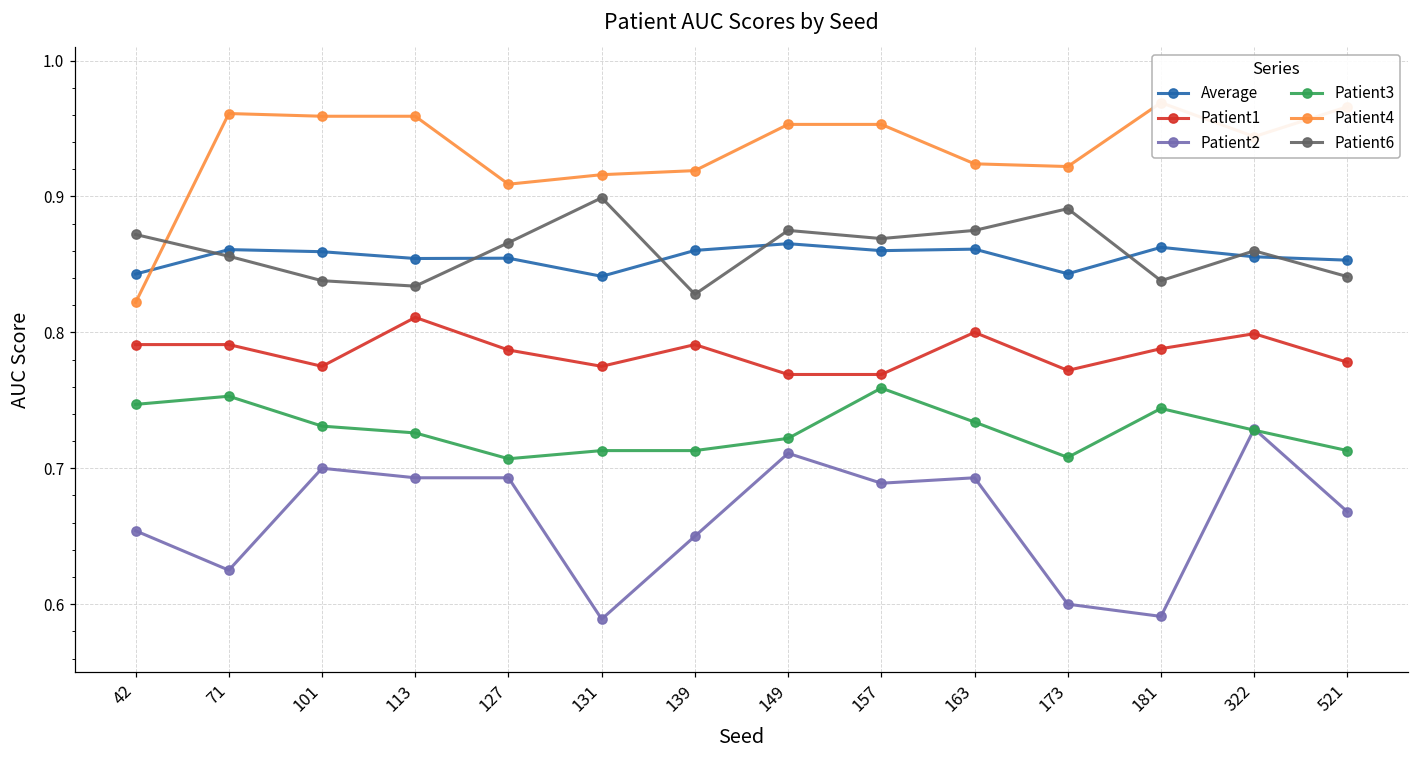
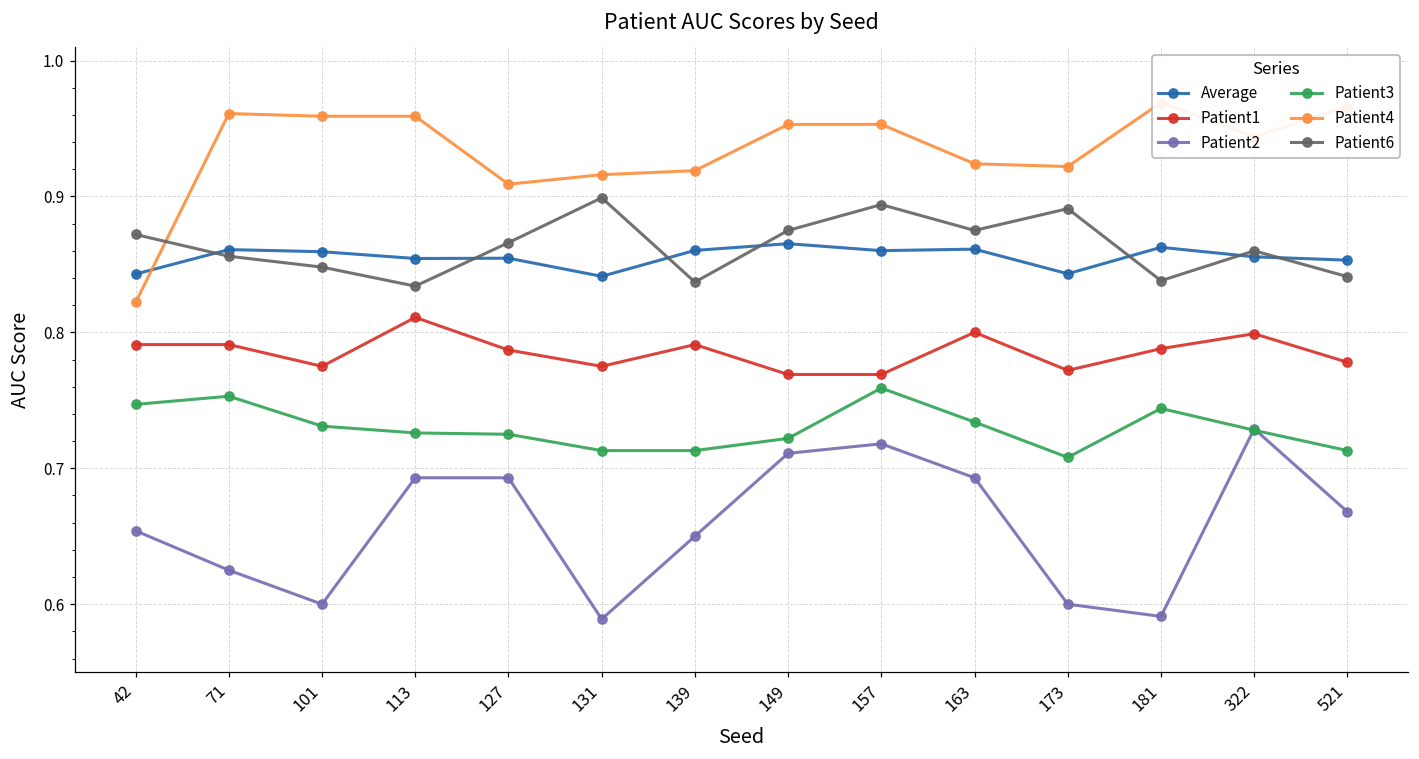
  {
    "Average": {
      "42": 0.843,
      "71": 0.861,
      "101": 0.859,
      "113": 0.854,
      "127": 0.855,
      "131": 0.841,
      "139": 0.860,
      "149": 0.865,
      "157": 0.860,
      "163": 0.861,
      "173": 0.843,
      "181": 0.863,
      "322": 0.856,
      "521": 0.853
    },
    "Patient1": {
      "42": 0.791,
      "71": 0.791,
      "101": 0.775,
      "113": 0.811,
      "127": 0.787,
      "131": 0.775,
      "139": 0.791,
      "149": 0.769,
      "157": 0.769,
      "163": 0.800,
      "173": 0.772,
      "181": 0.788,
      "322": 0.799,
      "521": 0.778
    },
    "Patient2": {
      "42": 0.654,
      "71": 0.625,
-     "101": 0.7,
+     "101": 0.6,
      "113": 0.693,
      "127": 0.693,
      "131": 0.589,
      "139": 0.650,
      "149": 0.711,
-     "157": 0.689,
+     "157": 0.718,
      "163": 0.693,
      "173": 0.600,
      "181": 0.591,
      "521": 0.668
    },
    "Patient3": {
      "42": 0.747,
      "71": 0.753,
      "101": 0.731,
      "113": 0.726,
-     "127": 0.707,
+     "127": 0.725,
      "131": 0.713,
      "139": 0.713,
      "149": 0.722,
      "157": 0.759,
      "163": 0.734,
      "173": 0.708,
      "181": 0.744,
      "521": 0.713
    },
    "Patient4": {
      "42": 0.822,
      "71": 0.961,
      "101": 0.959,
      "113": 0.959,
      "127": 0.909,
      "131": 0.916,
      "139": 0.919,
      "149": 0.953,
      "157": 0.953,
      "163": 0.924,
      "173": 0.922
    },
    "Patient6": {
      "42": 0.872,
      "71": 0.856,
-     "101": 0.838,
+     "101": 0.848,
      "113": 0.834,
      "127": 0.866,
      "131": 0.899,
-     "139": 0.828,
+     "139": 0.837,
      "149": 0.875,
-     "157": 0.869,
+     "157": 0.894,
      "163": 0.875,
      "173": 0.891,
      "181": 0.838,
      "322": 0.860,
      "521": 0.841
    }
  }
